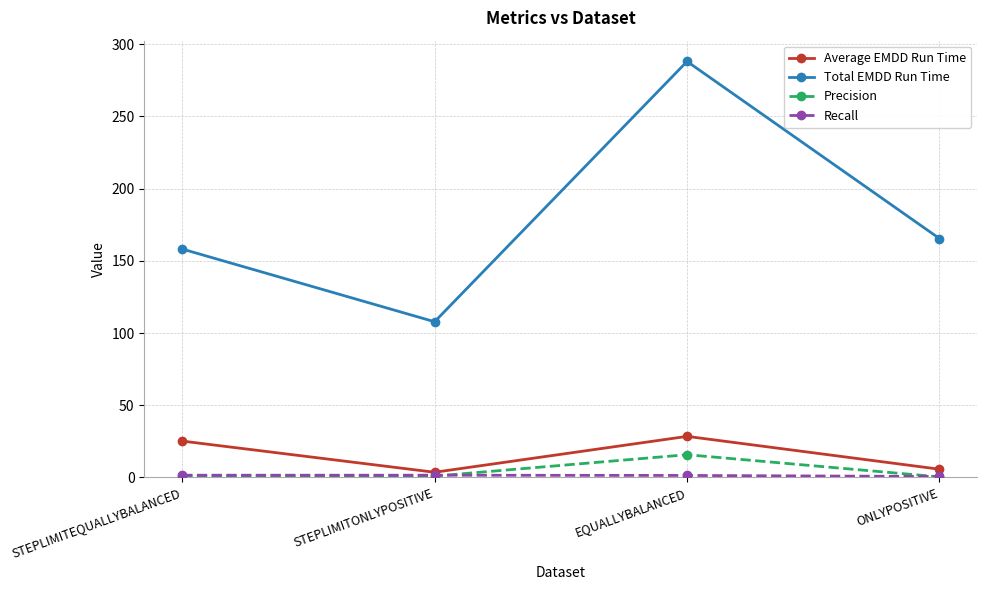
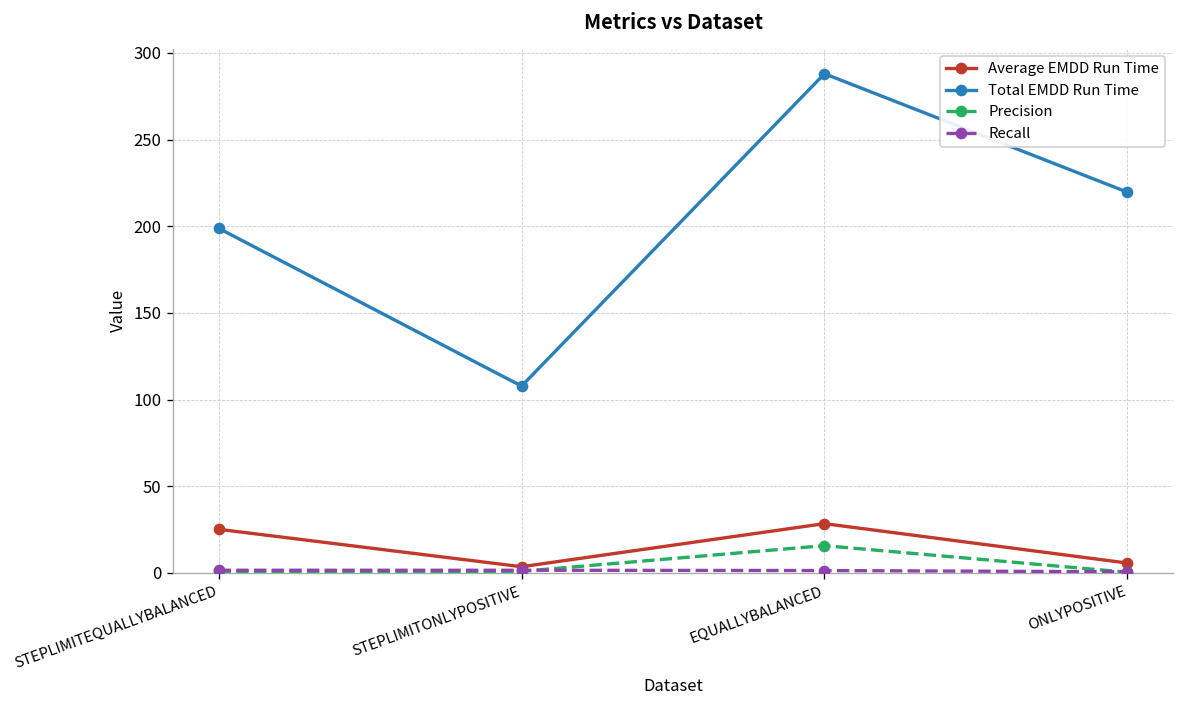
  {
    "Average EMDD Run Time": {
      "STEPLIMITEQUALLYBALANCED": 25,
      "STEPLIMITONLYPOSITIVE": 4,
      "EQUALLYBALANCED": 28,
      "ONLYPOSITIVE": 6
    },
    "Total EMDD Run Time": {
-     "STEPLIMITEQUALLYBALANCED": 158,
+     "STEPLIMITEQUALLYBALANCED": 199,
      "STEPLIMITONLYPOSITIVE": 108,
      "EQUALLYBALANCED": 288,
-     "ONLYPOSITIVE": 165
+     "ONLYPOSITIVE": 220
    },
    "Precision": {
      "EQUALLYBALANCED": 16
    },
    "Recall": {
      "EQUALLYBALANCED": 1
    }
  }
